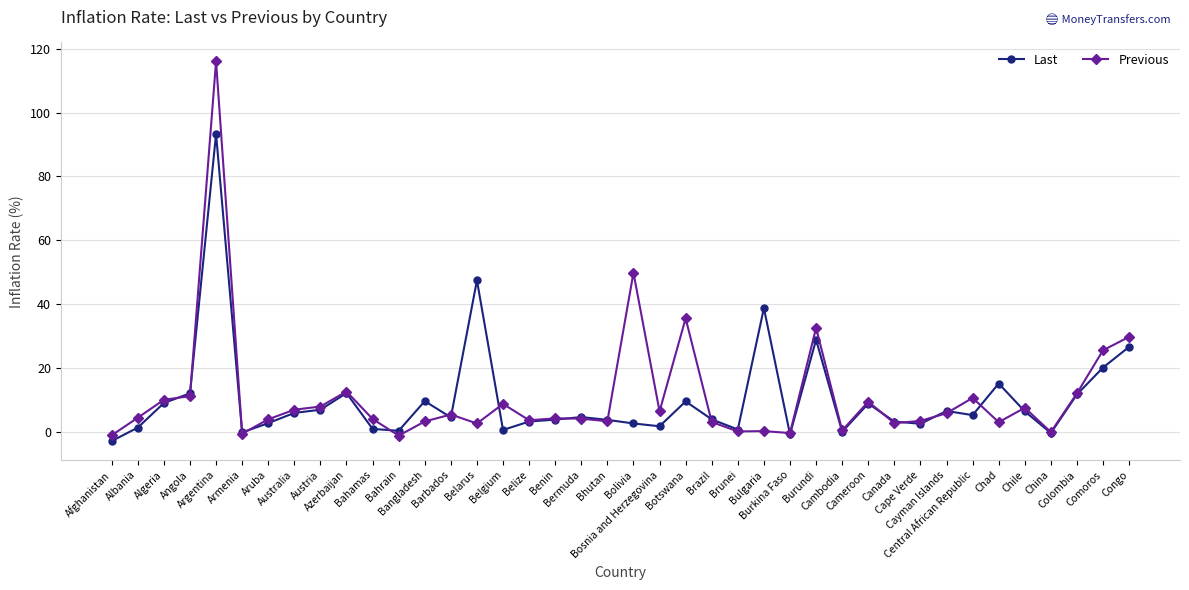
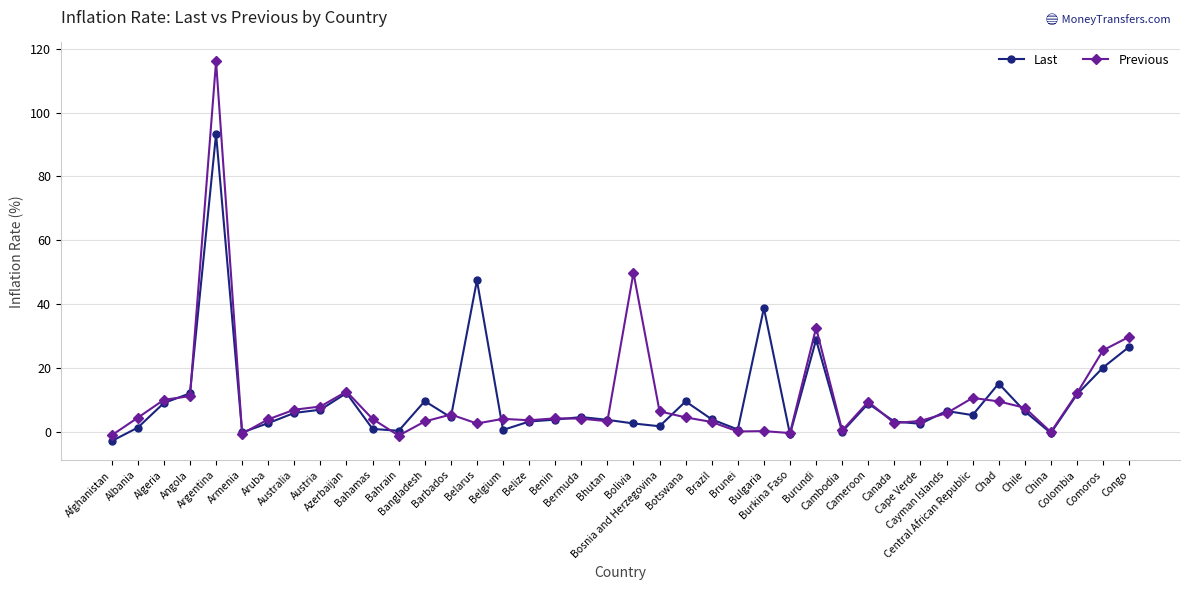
  {
    "Last": {
      "Afghanistan": -3,
      "Albania": 1,
      "Algeria": 9,
      "Angola": 12,
      "Argentina": 93,
      "Aruba": 3,
      "Australia": 6,
      "Austria": 7,
      "Bahamas": 1,
      "Bahrain": 0,
      "Bangladesh": 10,
      "Barbados": 5,
      "Belarus": 48,
      "Belgium": 1,
      "Bolivia": 3,
      "Bosnia and Herzegovina": 2,
      "Botswana": 10,
      "Brazil": 4,
      "Bulgaria": 39,
      "Burundi": 29,
      "Cape Verde": 3,
      "Central African Republic": 5,
      "Chad": 15,
      "Chile": 7,
      "Comoros": 20,
      "Congo": 27
    },
    "Previous": {
      "Afghanistan": -1,
      "Albania": 5,
      "Algeria": 10,
      "Angola": 11,
      "Argentina": 116,
      "Aruba": 4,
      "Australia": 7,
      "Austria": 8,
      "Bahamas": 4,
      "Bahrain": -1,
      "Bangladesh": 3,
      "Barbados": 6,
      "Belarus": 3,
-     "Belgium": 9,
+     "Belgium": 4,
      "Bolivia": 50,
      "Bosnia and Herzegovina": 6,
-     "Botswana": 36,
+     "Botswana": 5,
      "Brazil": 3,
      "Bulgaria": 0,
      "Burundi": 33,
      "Cape Verde": 4,
      "Central African Republic": 11,
-     "Chad": 3,
+     "Chad": 10,
      "Chile": 8,
      "Comoros": 26,
      "Congo": 30
    }
  }
